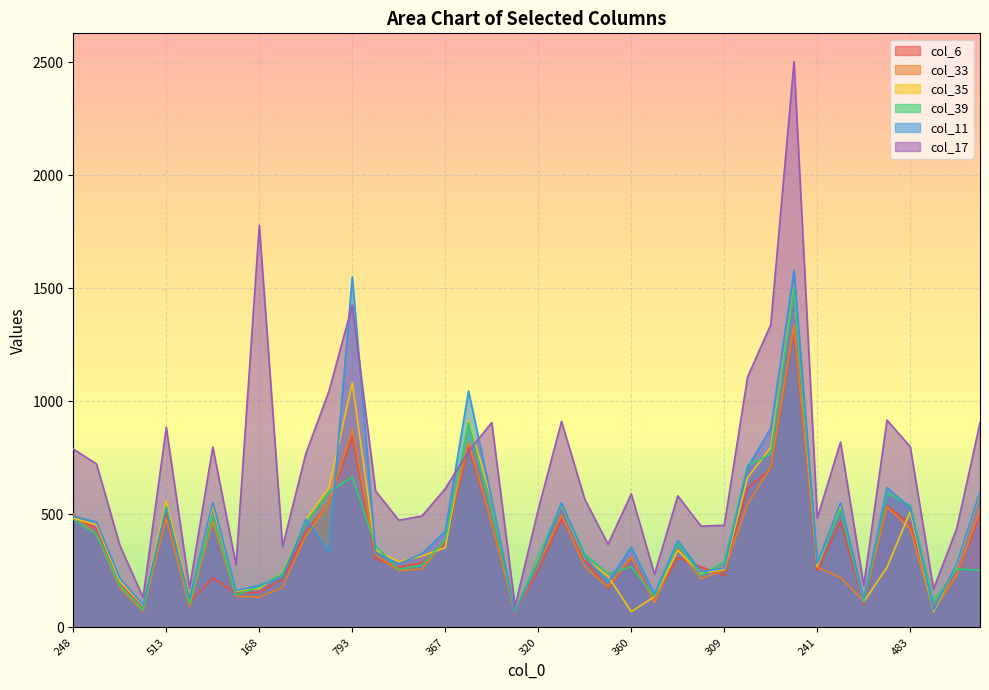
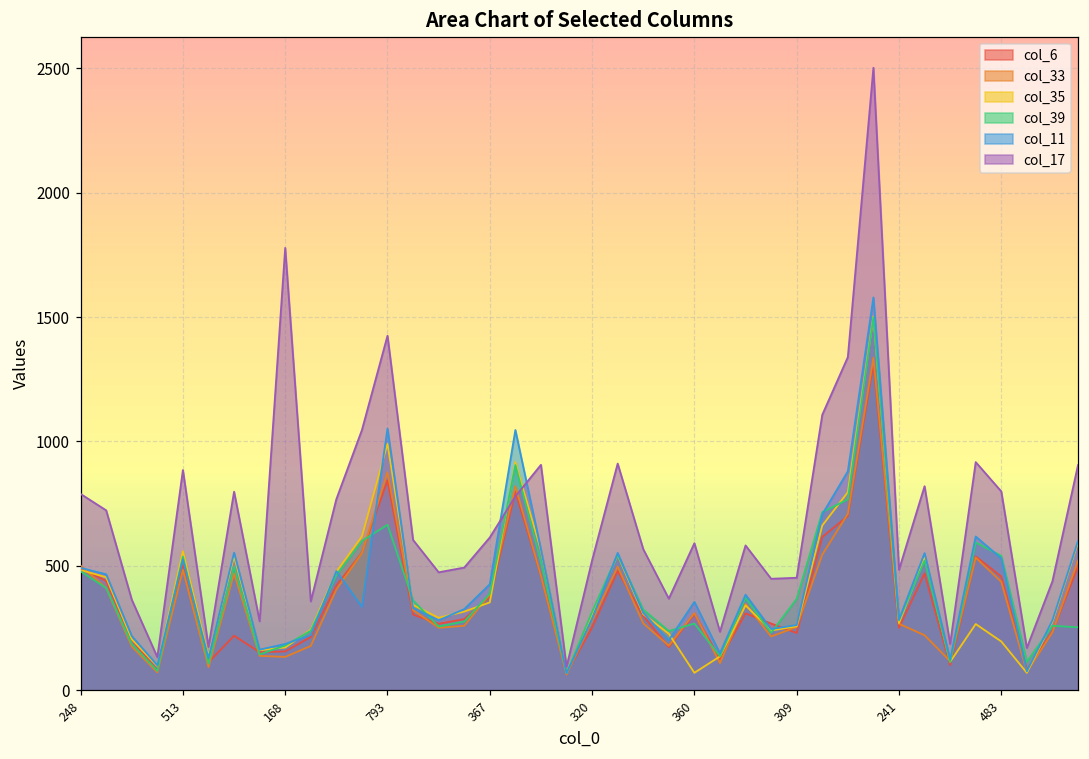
  {
    "col_35": {
      "513": 560,
-     "793": 1080,
+     "793": 990,
      "367": 350,
      "360": 70,
-     "483": 510
+     "483": 200
    },
    "col_39": {
      "793": 670,
      "360": 270,
-     "309": 290
+     "309": 370
    },
    "col_11": {
-     "793": 1550,
+     "793": 1050,
      "367": 430,
      "360": 360
    },
    "col_17": {
      "248": 790,
      "513": 890,
      "168": 1780,
      "793": 1430,
      "367": 610,
      "320": 520,
      "360": 590,
      "309": 450,
      "241": 480,
      "483": 800
    }
  }
